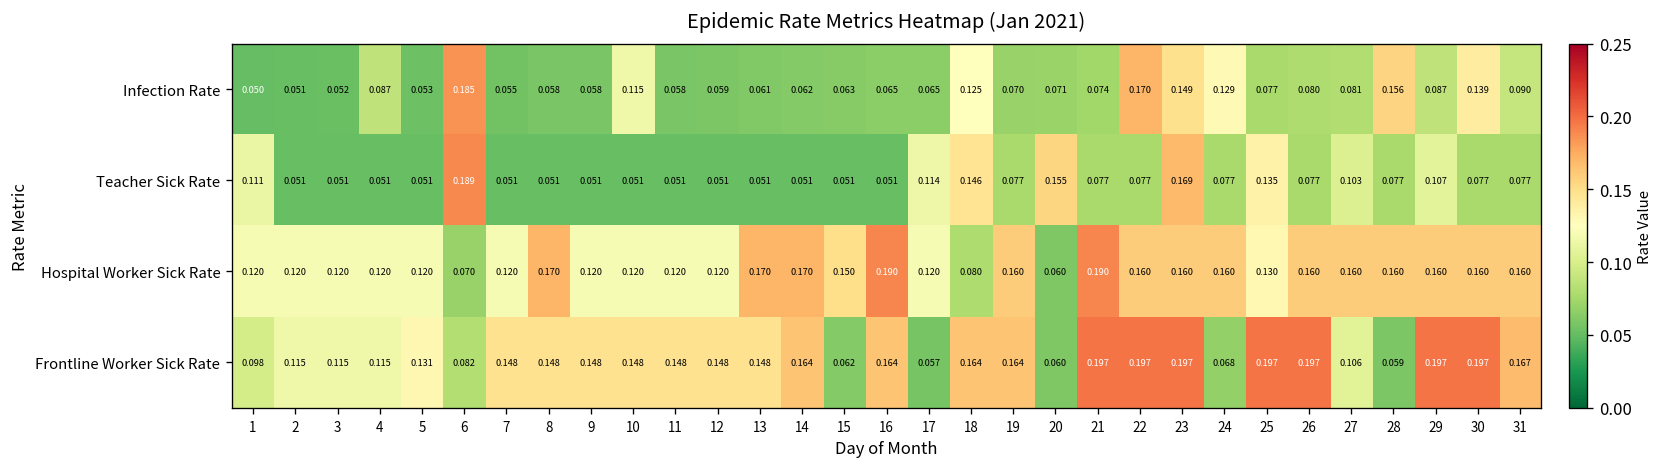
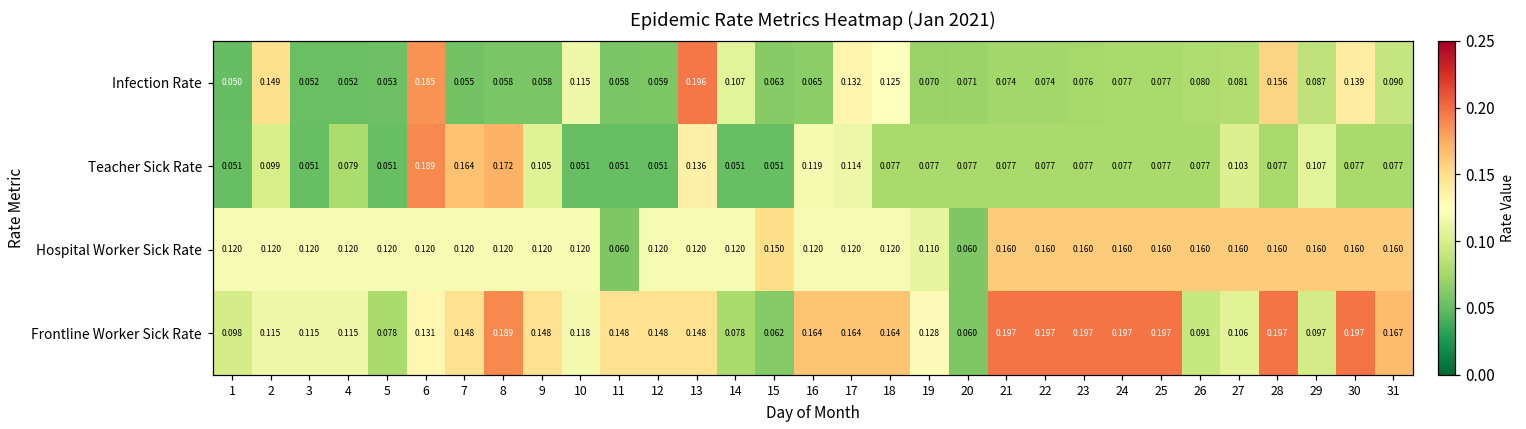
  {
    "Infection Rate": {
      "1": 0.050,
-     "2": 0.051,
+     "2": 0.149,
      "3": 0.052,
-     "4": 0.087,
+     "4": 0.052,
      "5": 0.053,
      "6": 0.185,
      "7": 0.055,
      "8": 0.058,
      "9": 0.058,
      "10": 0.115,
      "11": 0.058,
      "12": 0.059,
-     "13": 0.061,
-     "14": 0.062,
+     "13": 0.196,
+     "14": 0.107,
      "15": 0.063,
      "16": 0.065,
-     "17": 0.065,
+     "17": 0.132,
      "18": 0.125,
      "19": 0.070,
      "20": 0.071,
      "21": 0.074,
-     "22": 0.170,
-     "23": 0.149,
-     "24": 0.129,
+     "22": 0.074,
+     "23": 0.076,
+     "24": 0.077,
      "25": 0.077,
      "26": 0.080,
      "27": 0.081,
      "28": 0.156,
      "29": 0.087,
      "30": 0.139,
      "31": 0.090
    },
    "Teacher Sick Rate": {
-     "1": 0.111,
-     "2": 0.051,
+     "1": 0.051,
+     "2": 0.099,
      "3": 0.051,
-     "4": 0.051,
+     "4": 0.079,
      "5": 0.051,
      "6": 0.189,
-     "7": 0.051,
-     "8": 0.051,
-     "9": 0.051,
+     "7": 0.164,
+     "8": 0.172,
+     "9": 0.105,
      "10": 0.051,
      "11": 0.051,
      "12": 0.051,
-     "13": 0.051,
+     "13": 0.136,
      "14": 0.051,
      "15": 0.051,
-     "16": 0.051,
+     "16": 0.119,
      "17": 0.114,
-     "18": 0.146,
+     "18": 0.077,
      "19": 0.077,
-     "20": 0.155,
+     "20": 0.077,
      "21": 0.077,
      "22": 0.077,
-     "23": 0.169,
+     "23": 0.077,
      "24": 0.077,
-     "25": 0.135,
+     "25": 0.077,
      "26": 0.077,
      "27": 0.103,
      "28": 0.077,
      "29": 0.107,
      "30": 0.077,
      "31": 0.077
    },
    "Hospital Worker Sick Rate": {
      "1": 0.120,
      "2": 0.120,
      "3": 0.120,
      "4": 0.120,
      "5": 0.120,
-     "6": 0.070,
+     "6": 0.120,
      "7": 0.120,
-     "8": 0.170,
+     "8": 0.120,
      "9": 0.120,
      "10": 0.120,
-     "11": 0.120,
+     "11": 0.060,
      "12": 0.120,
-     "13": 0.170,
-     "14": 0.170,
+     "13": 0.120,
+     "14": 0.120,
      "15": 0.150,
-     "16": 0.190,
+     "16": 0.120,
      "17": 0.120,
-     "18": 0.080,
-     "19": 0.160,
+     "18": 0.120,
+     "19": 0.110,
      "20": 0.060,
-     "21": 0.190,
+     "21": 0.160,
      "22": 0.160,
      "23": 0.160,
      "24": 0.160,
-     "25": 0.130,
+     "25": 0.160,
      "26": 0.160,
      "27": 0.160,
      "28": 0.160,
      "29": 0.160,
      "30": 0.160,
      "31": 0.160
    },
    "Frontline Worker Sick Rate": {
      "1": 0.098,
      "2": 0.115,
      "3": 0.115,
      "4": 0.115,
-     "5": 0.131,
-     "6": 0.082,
+     "5": 0.078,
+     "6": 0.131,
      "7": 0.148,
-     "8": 0.148,
+     "8": 0.189,
      "9": 0.148,
-     "10": 0.148,
+     "10": 0.118,
      "11": 0.148,
      "12": 0.148,
      "13": 0.148,
-     "14": 0.164,
+     "14": 0.078,
      "15": 0.062,
      "16": 0.164,
-     "17": 0.057,
+     "17": 0.164,
      "18": 0.164,
-     "19": 0.164,
+     "19": 0.128,
      "20": 0.060,
      "21": 0.197,
      "22": 0.197,
      "23": 0.197,
-     "24": 0.068,
+     "24": 0.197,
      "25": 0.197,
-     "26": 0.197,
+     "26": 0.091,
      "27": 0.106,
-     "28": 0.059,
-     "29": 0.197,
+     "28": 0.197,
+     "29": 0.097,
      "30": 0.197,
      "31": 0.167
    }
  }
